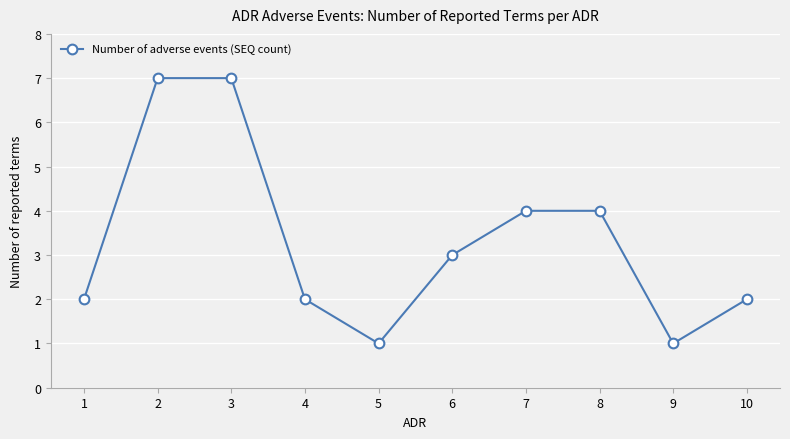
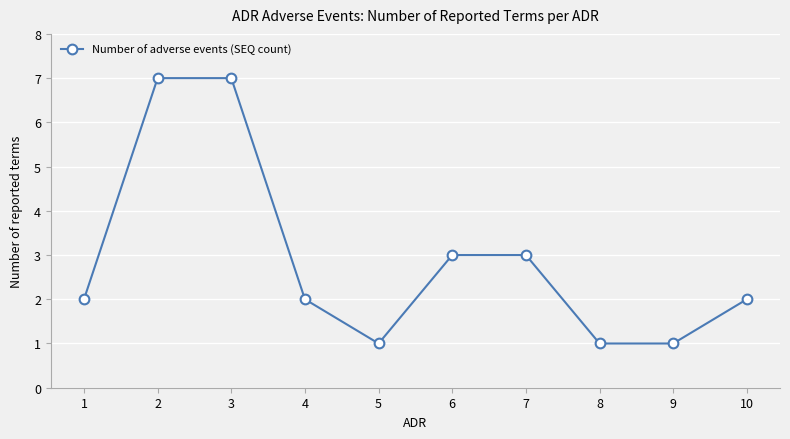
  {
    "1": 2,
    "2": 7,
    "3": 7,
    "4": 2,
    "5": 1,
    "6": 3,
-   "7": 4,
-   "8": 4,
+   "7": 3,
+   "8": 1,
    "9": 1,
    "10": 2
  }
